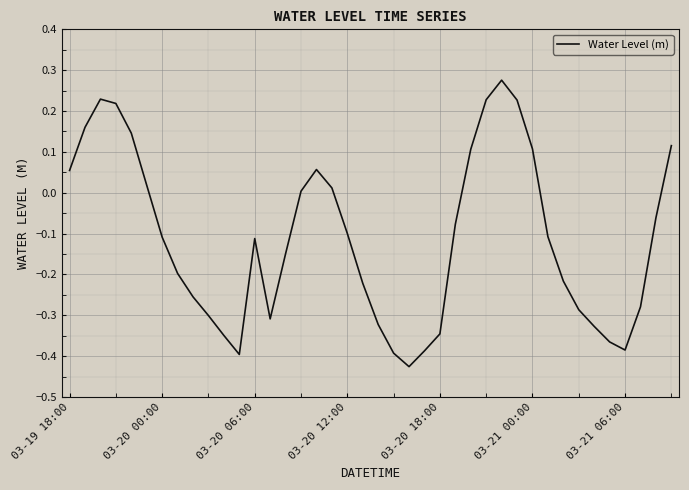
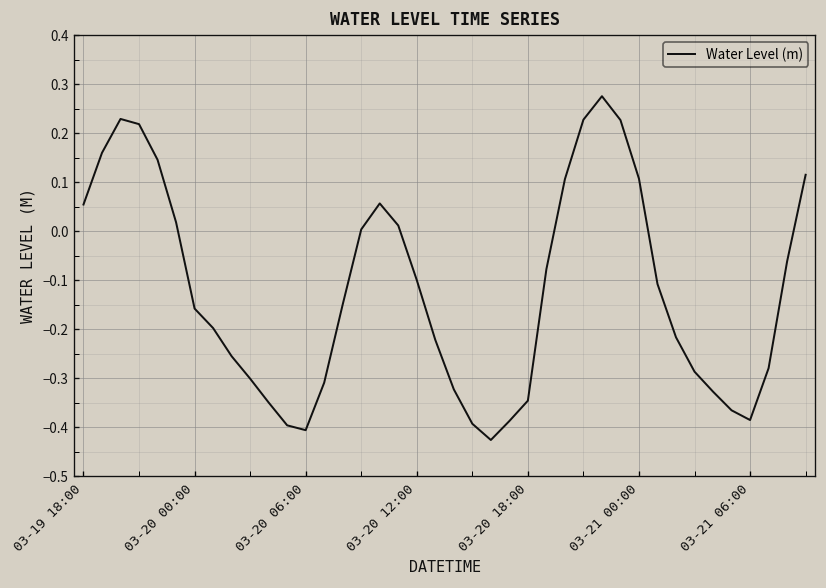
  {
    "03-19 18:00": 0.05,
-   "03-20 00:00": -0.11,
-   "03-20 06:00": -0.11,
+   "03-20 00:00": -0.16,
+   "03-20 06:00": -0.41,
    "03-20 12:00": -0.10,
    "03-20 18:00": -0.35,
    "03-21 00:00": 0.11,
    "03-21 06:00": -0.39
  }
